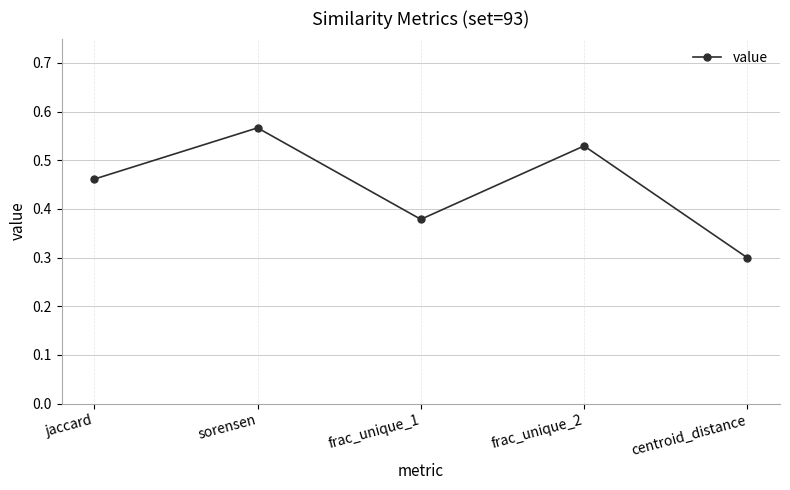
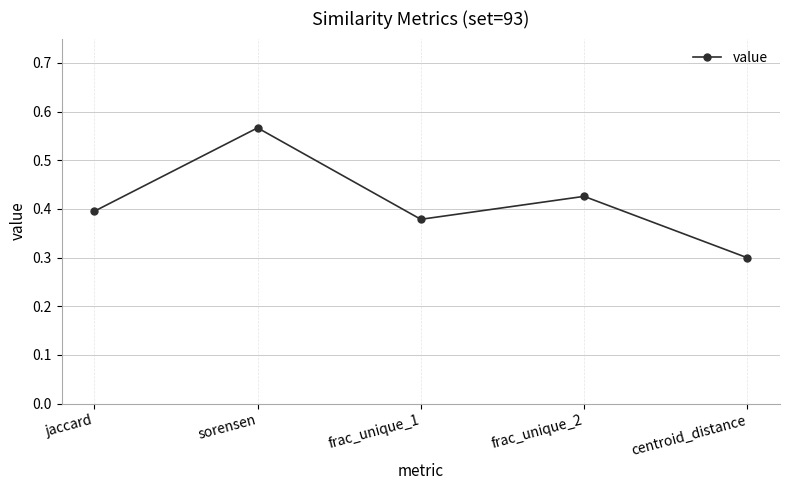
  {
-   "jaccard": 0.46,
+   "jaccard": 0.40,
    "sorensen": 0.57,
    "frac_unique_1": 0.38,
-   "frac_unique_2": 0.53,
+   "frac_unique_2": 0.43,
    "centroid_distance": 0.30
  }
